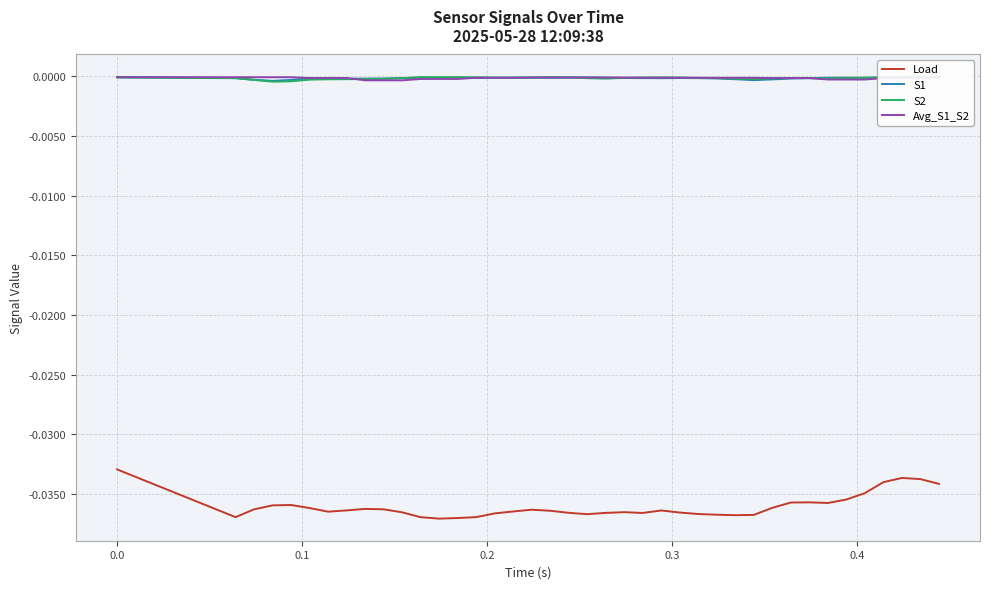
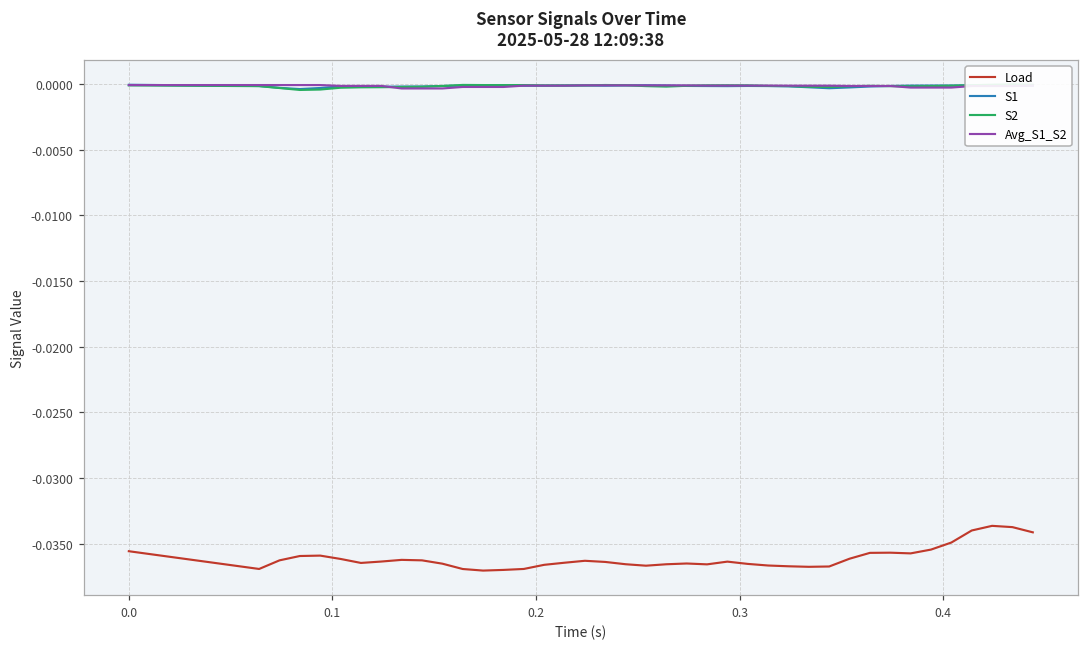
  {
    "Load": {
-     "0.0": -0.0329
+     "0.0": -0.0356
    }
  }
